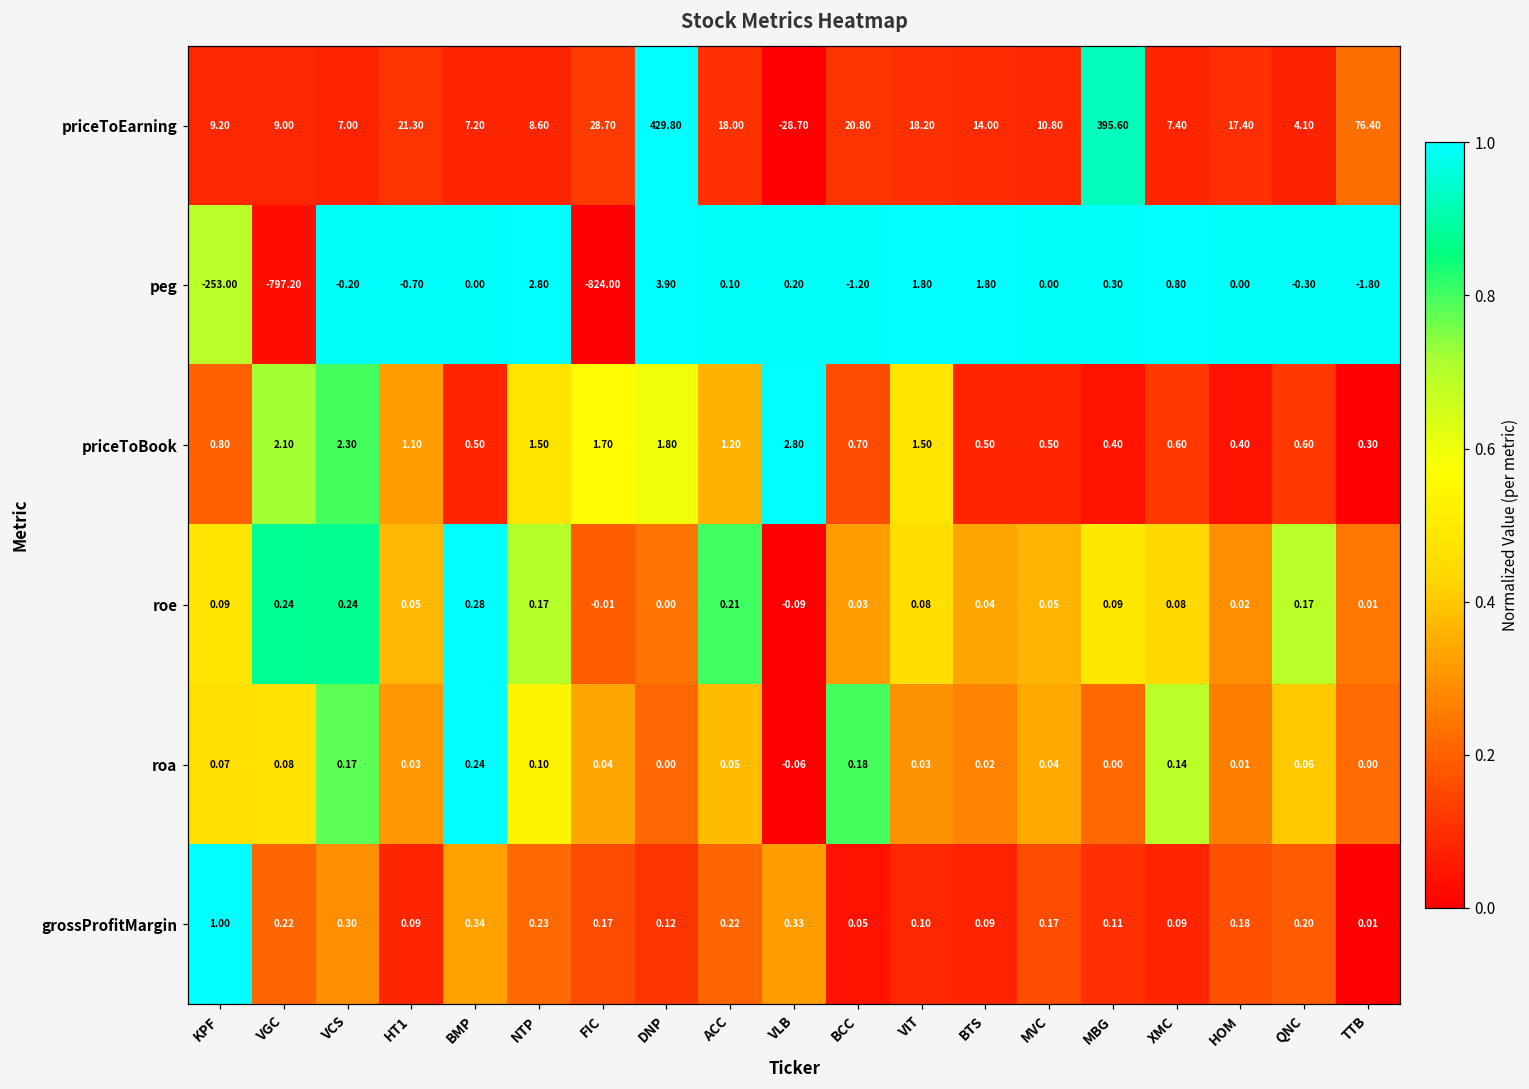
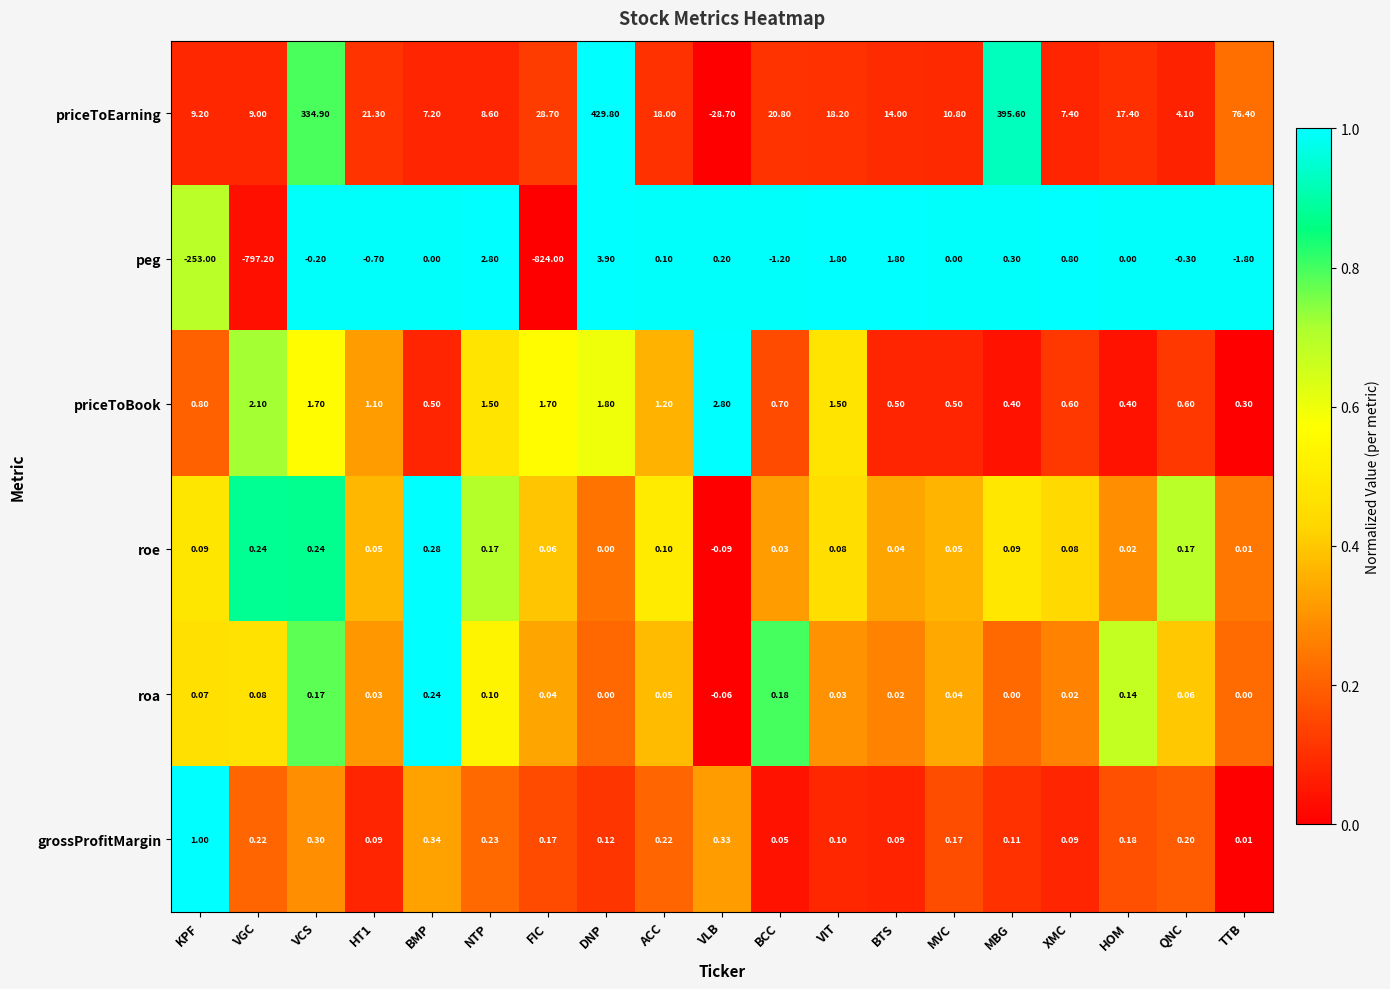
  {
    "priceToEarning": {
      "KPF": 9.20,
      "VGC": 9.00,
-     "VCS": 7.00,
+     "VCS": 334.90,
      "HT1": 21.30,
      "BMP": 7.20,
      "NTP": 8.60,
      "FIC": 28.70,
      "DNP": 429.80,
      "ACC": 18.00,
      "VLB": -28.70,
      "BCC": 20.80,
      "VIT": 18.20,
      "BTS": 14.00,
      "MVC": 10.80,
      "MBG": 395.60,
      "XMC": 7.40,
      "HOM": 17.40,
      "QNC": 4.10,
      "TTB": 76.40
    },
    "peg": {
      "KPF": -253.00,
      "VGC": -797.20,
      "VCS": -0.20,
      "HT1": -0.70,
      "BMP": 0.00,
      "NTP": 2.80,
      "FIC": -824.00,
      "DNP": 3.90,
      "ACC": 0.10,
      "VLB": 0.20,
      "BCC": -1.20,
      "VIT": 1.80,
      "BTS": 1.80,
      "MVC": 0.00,
      "MBG": 0.30,
      "XMC": 0.80,
      "HOM": 0.00,
      "QNC": -0.30,
      "TTB": -1.80
    },
    "priceToBook": {
      "KPF": 0.80,
      "VGC": 2.10,
-     "VCS": 2.30,
+     "VCS": 1.70,
      "HT1": 1.10,
      "BMP": 0.50,
      "NTP": 1.50,
      "FIC": 1.70,
      "DNP": 1.80,
      "ACC": 1.20,
      "VLB": 2.80,
      "BCC": 0.70,
      "VIT": 1.50,
      "BTS": 0.50,
      "MVC": 0.50,
      "MBG": 0.40,
      "XMC": 0.60,
      "HOM": 0.40,
      "QNC": 0.60,
      "TTB": 0.30
    },
    "roe": {
      "KPF": 0.09,
      "VGC": 0.24,
      "VCS": 0.24,
      "HT1": 0.05,
      "BMP": 0.28,
      "NTP": 0.17,
-     "FIC": -0.01,
+     "FIC": 0.06,
      "DNP": 0.00,
-     "ACC": 0.21,
+     "ACC": 0.10,
      "VLB": -0.09,
      "BCC": 0.03,
      "VIT": 0.08,
      "BTS": 0.04,
      "MVC": 0.05,
      "MBG": 0.09,
      "XMC": 0.08,
      "HOM": 0.02,
      "QNC": 0.17,
      "TTB": 0.01
    },
    "roa": {
      "KPF": 0.07,
      "VGC": 0.08,
      "VCS": 0.17,
      "HT1": 0.03,
      "BMP": 0.24,
      "NTP": 0.10,
      "FIC": 0.04,
      "DNP": 0.00,
      "ACC": 0.05,
      "VLB": -0.06,
      "BCC": 0.18,
      "VIT": 0.03,
      "BTS": 0.02,
      "MVC": 0.04,
      "MBG": 0.00,
-     "XMC": 0.14,
-     "HOM": 0.01,
+     "XMC": 0.02,
+     "HOM": 0.14,
      "QNC": 0.06,
      "TTB": 0.00
    },
    "grossProfitMargin": {
      "KPF": 1.00,
      "VGC": 0.22,
      "VCS": 0.30,
      "HT1": 0.09,
      "BMP": 0.34,
      "NTP": 0.23,
      "FIC": 0.17,
      "DNP": 0.12,
      "ACC": 0.22,
      "VLB": 0.33,
      "BCC": 0.05,
      "VIT": 0.10,
      "BTS": 0.09,
      "MVC": 0.17,
      "MBG": 0.11,
      "XMC": 0.09,
      "HOM": 0.18,
      "QNC": 0.20,
      "TTB": 0.01
    }
  }
